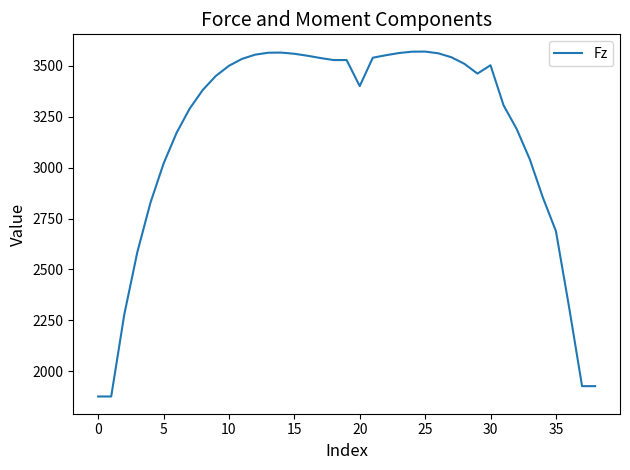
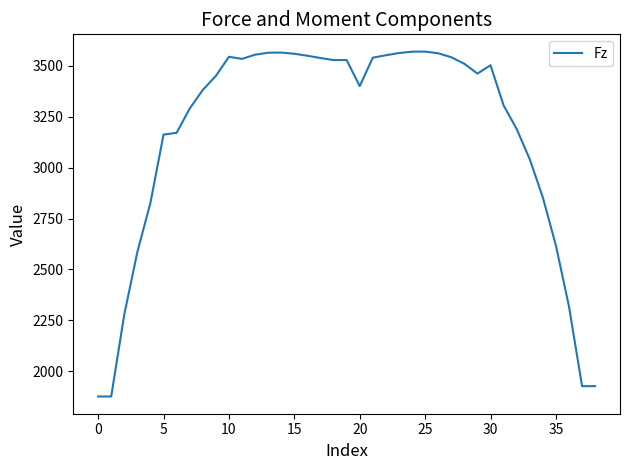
  {
    "0": 1880,
-   "5": 3020,
-   "10": 3500,
+   "5": 3160,
+   "10": 3550,
    "15": 3560,
    "20": 3400,
    "25": 3570,
    "30": 3500,
-   "35": 2690
+   "35": 2620
  }
